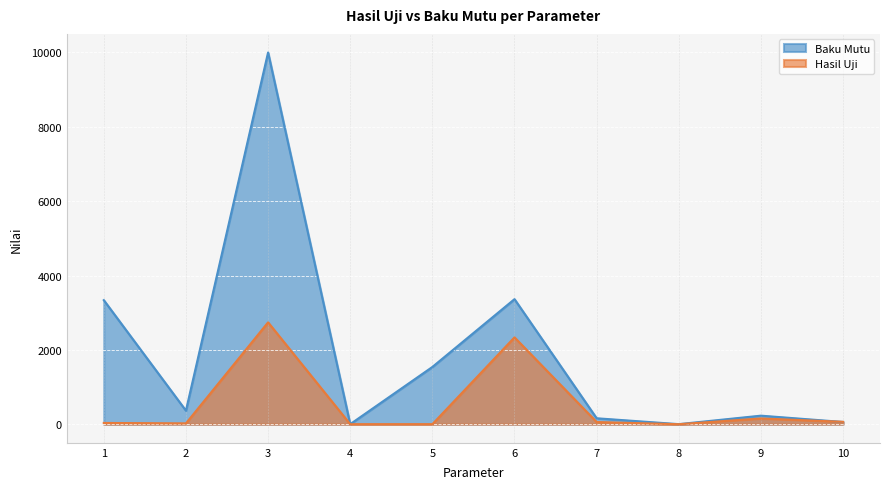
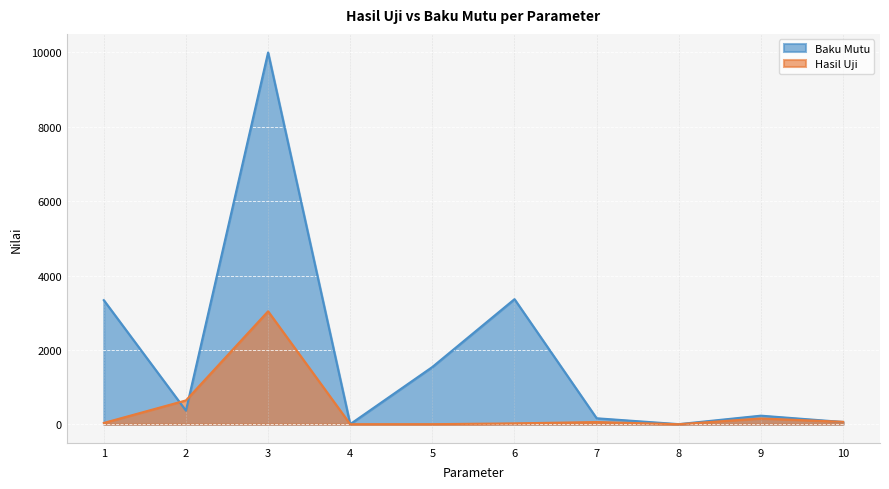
  {
    "Baku Mutu": {
      "1": 3300,
      "2": 400,
      "3": 10000,
      "5": 1500,
      "6": 3400,
      "7": 200,
      "9": 200
    },
    "Hasil Uji": {
      "1": 0,
-     "2": 0,
-     "3": 2700,
+     "2": 600,
+     "3": 3000,
      "5": 0,
-     "6": 2300,
+     "6": 0,
      "7": 100,
      "9": 200
    }
  }
